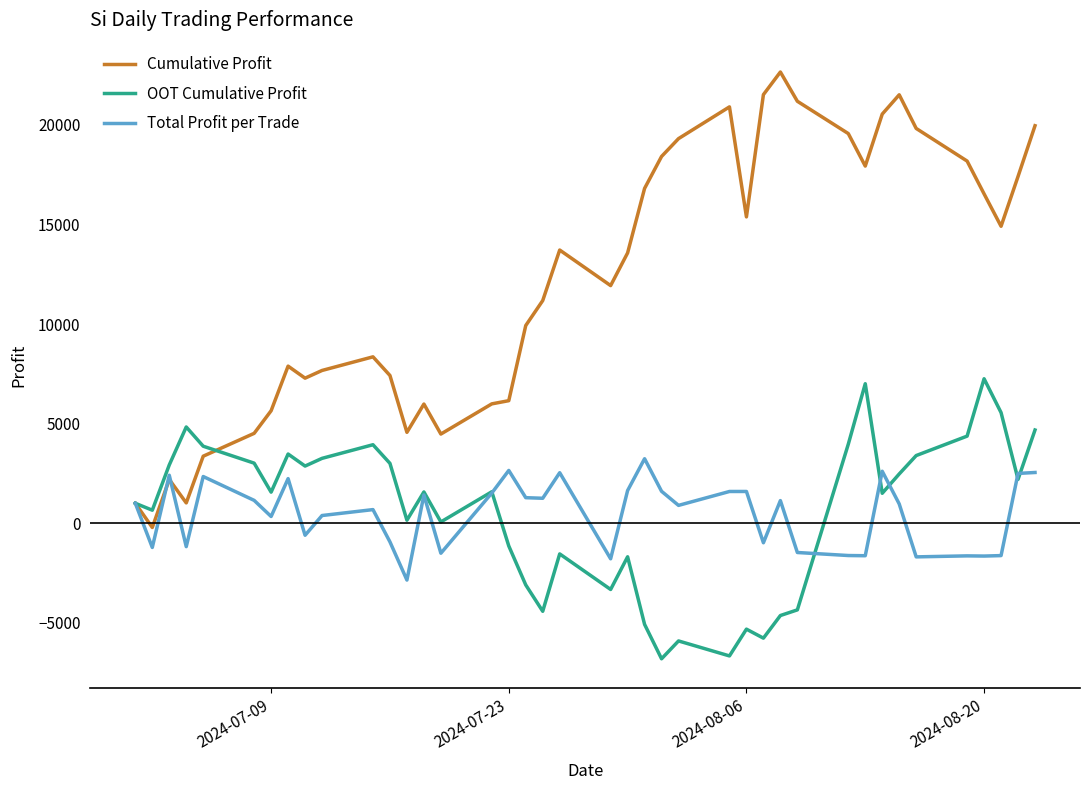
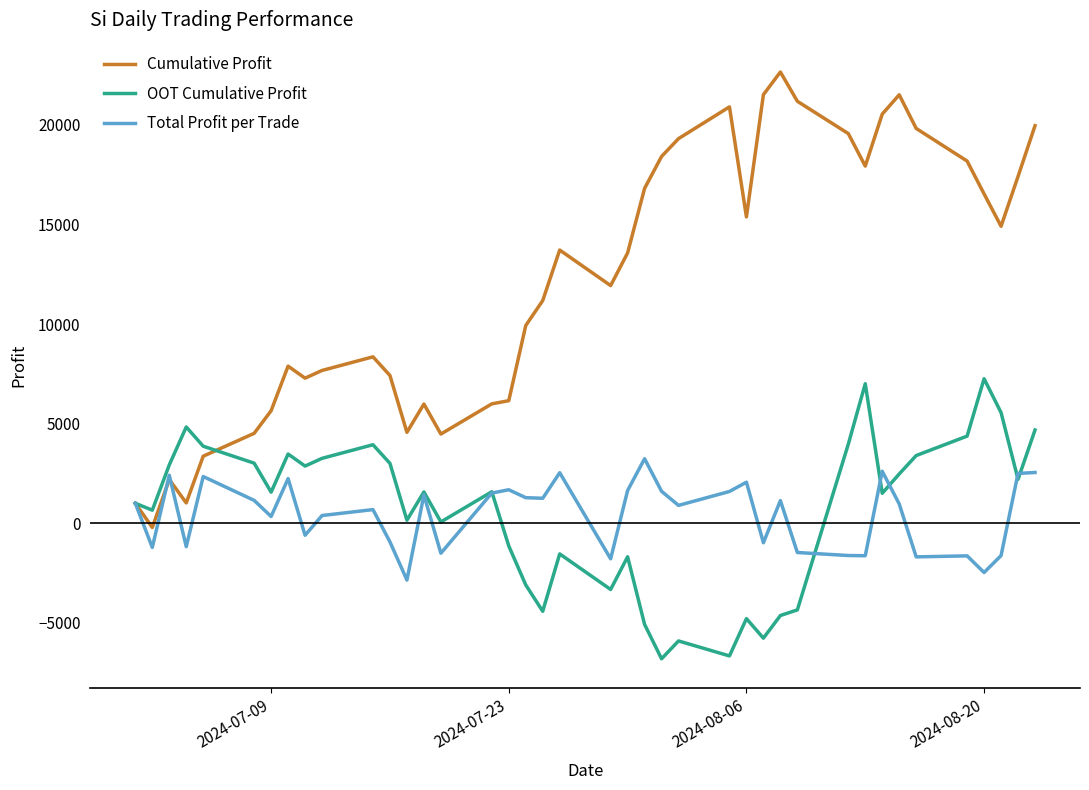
  {
    "Cumulative Profit": {
      "2024-07-09": 5600,
      "2024-07-23": 6200,
      "2024-08-06": 15400,
      "2024-08-20": 16500
    },
    "OOT Cumulative Profit": {
      "2024-07-09": 1600,
      "2024-07-23": -1100,
-     "2024-08-06": -5300,
+     "2024-08-06": -4800,
      "2024-08-20": 7300
    },
    "Total Profit per Trade": {
      "2024-07-09": 300,
-     "2024-07-23": 2600,
-     "2024-08-06": 1600,
-     "2024-08-20": -1600
+     "2024-07-23": 1700,
+     "2024-08-06": 2100,
+     "2024-08-20": -2500
    }
  }
